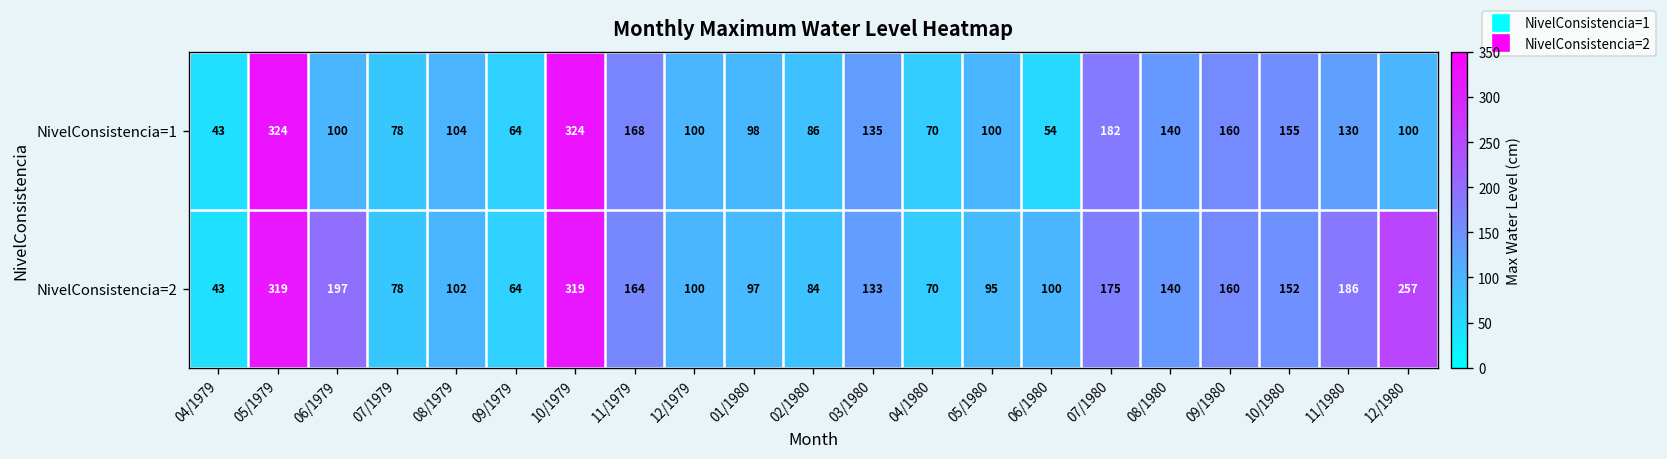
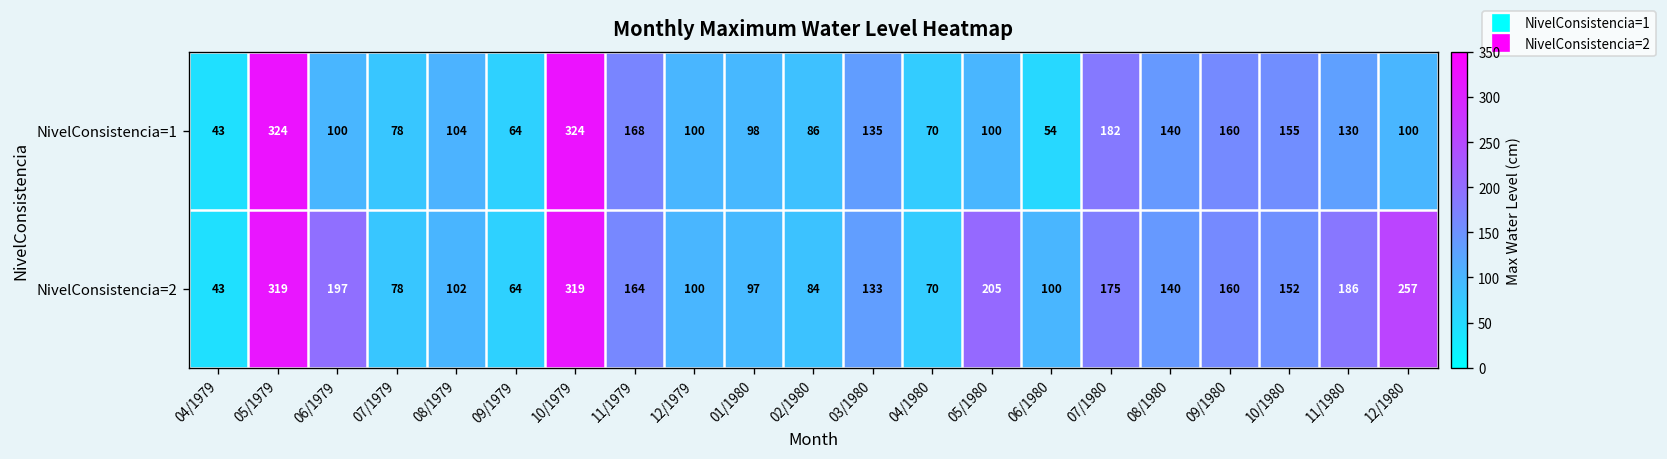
  {
    "NivelConsistencia=1": {
      "04/1979": 43,
      "05/1979": 324,
      "06/1979": 100,
      "07/1979": 78,
      "08/1979": 104,
      "09/1979": 64,
      "10/1979": 324,
      "11/1979": 168,
      "12/1979": 100,
      "01/1980": 98,
      "02/1980": 86,
      "03/1980": 135,
      "04/1980": 70,
      "05/1980": 100,
      "06/1980": 54,
      "07/1980": 182,
      "08/1980": 140,
      "09/1980": 160,
      "10/1980": 155,
      "11/1980": 130,
      "12/1980": 100
    },
    "NivelConsistencia=2": {
      "04/1979": 43,
      "05/1979": 319,
      "06/1979": 197,
      "07/1979": 78,
      "08/1979": 102,
      "09/1979": 64,
      "10/1979": 319,
      "11/1979": 164,
      "12/1979": 100,
      "01/1980": 97,
      "02/1980": 84,
      "03/1980": 133,
      "04/1980": 70,
-     "05/1980": 95,
+     "05/1980": 205,
      "06/1980": 100,
      "07/1980": 175,
      "08/1980": 140,
      "09/1980": 160,
      "10/1980": 152,
      "11/1980": 186,
      "12/1980": 257
    }
  }
